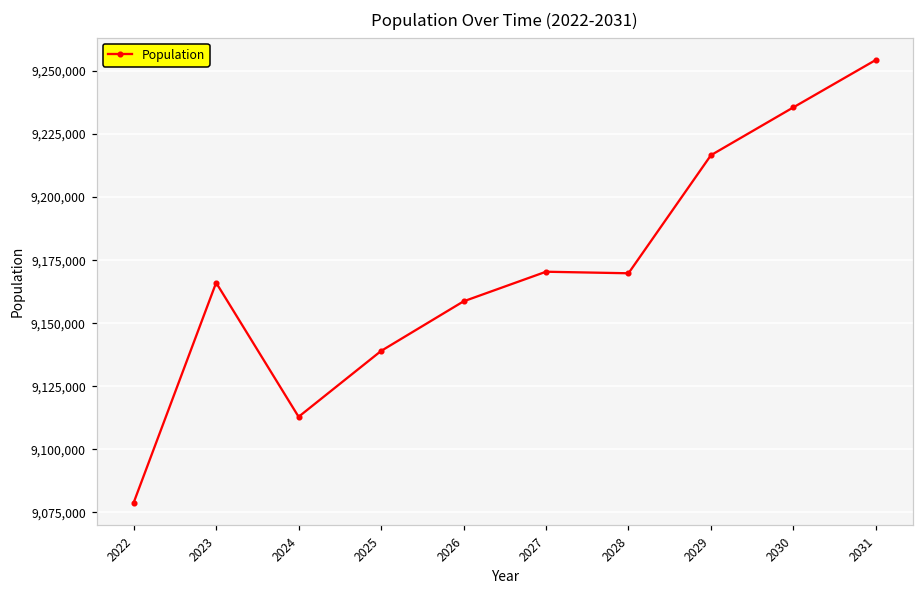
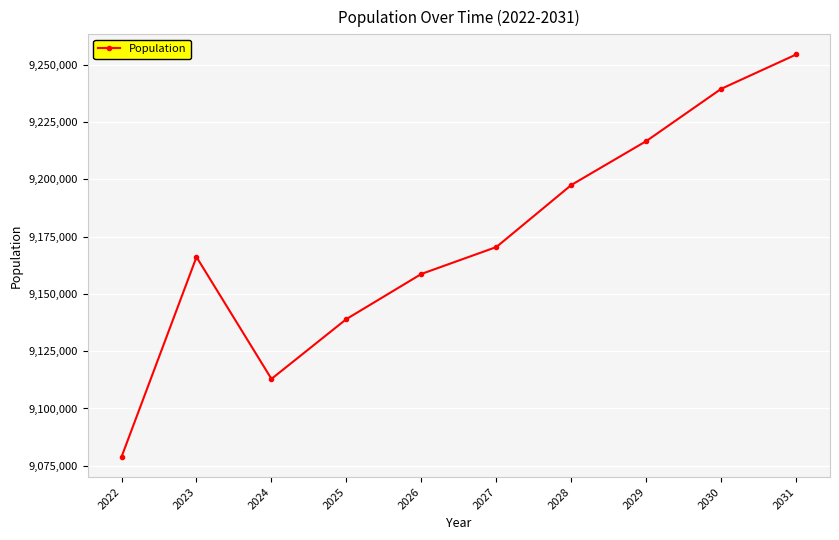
  {
    "2022": "9,079,000",
    "2023": "9,166,000",
    "2024": "9,113,000",
    "2025": "9,139,000",
    "2026": "9,159,000",
    "2027": "9,170,000",
-   "2028": "9,170,000",
+   "2028": "9,197,000",
    "2029": "9,217,000",
-   "2030": "9,236,000",
+   "2030": "9,239,000",
    "2031": "9,254,000"
  }
